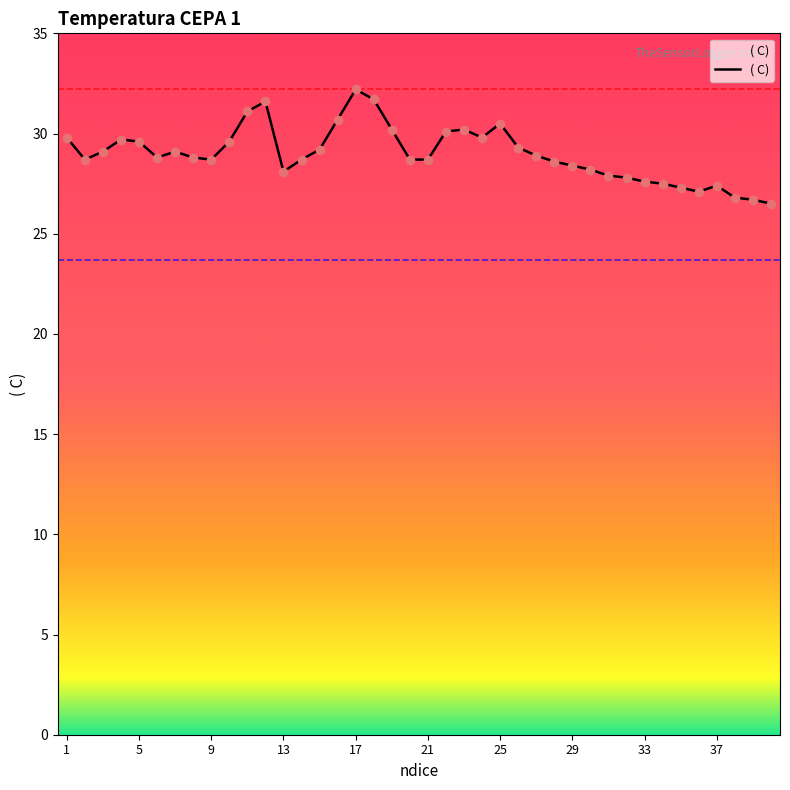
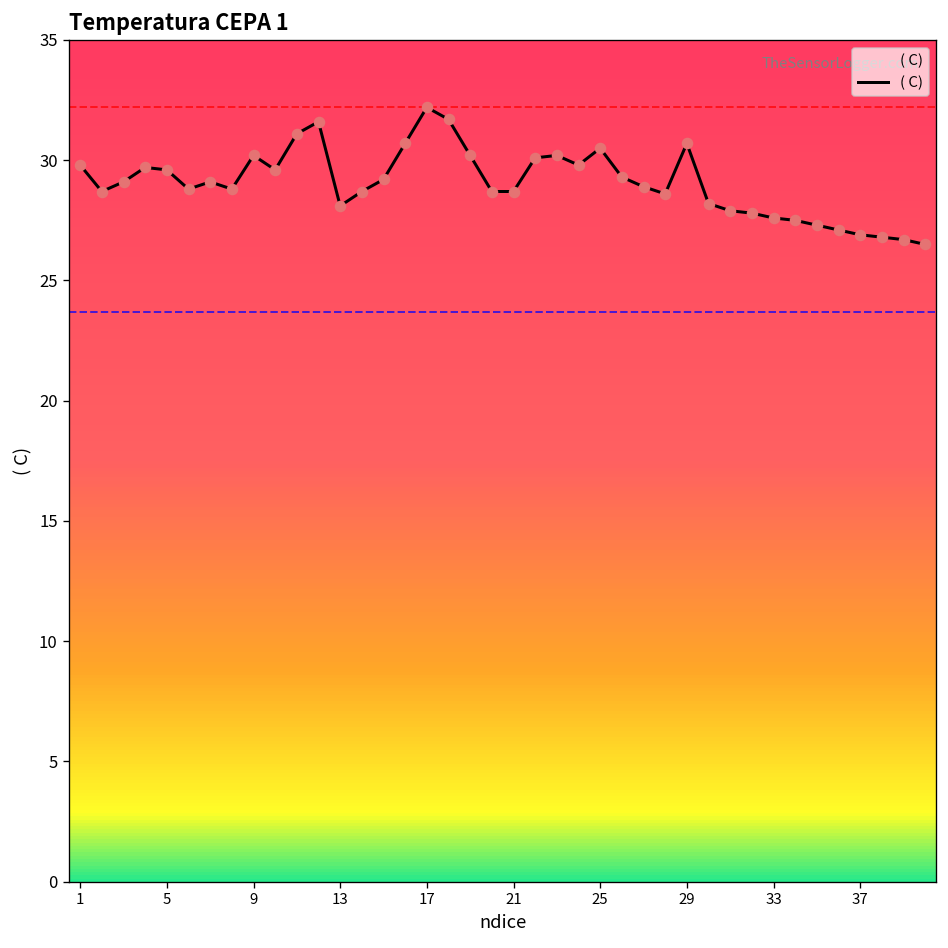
  {
    "1": 29.8,
    "5": 29.6,
-   "9": 28.7,
+   "9": 30.2,
    "13": 28.1,
    "17": 32.2,
    "21": 28.7,
    "25": 30.5,
-   "29": 28.4,
+   "29": 30.7,
    "33": 27.6,
-   "37": 27.4
+   "37": 26.9
  }
